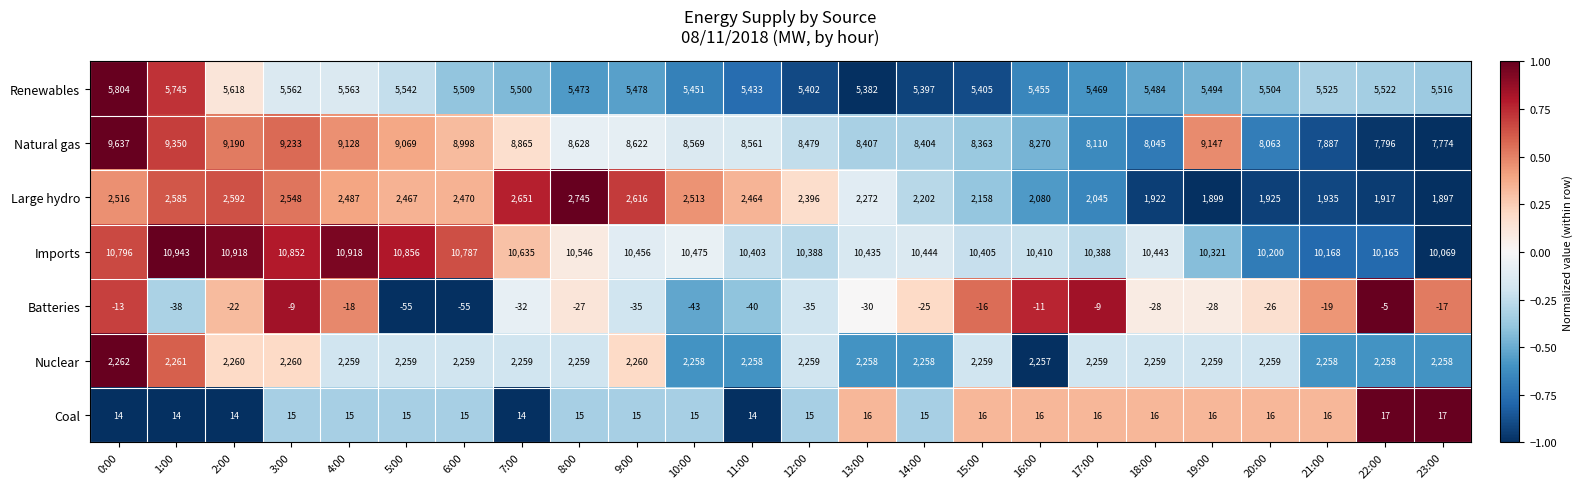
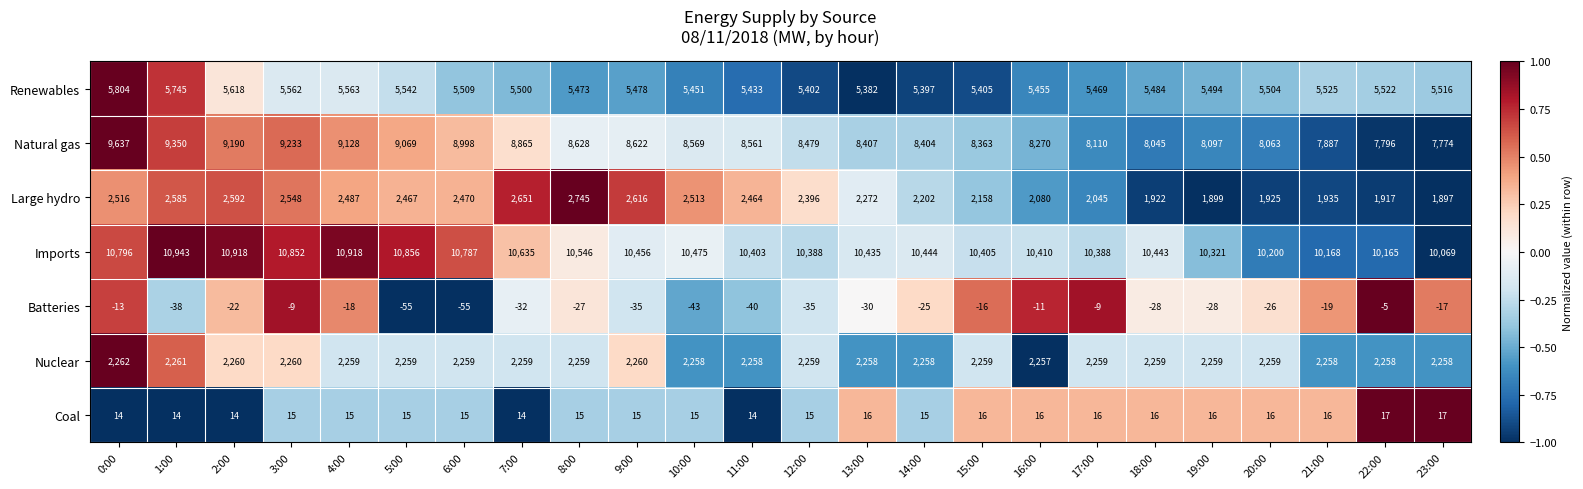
  {
    "Renewables": {
      "0:00": "5,804",
      "1:00": "5,745",
      "2:00": "5,618",
      "3:00": "5,562",
      "4:00": "5,563",
      "5:00": "5,542",
      "6:00": "5,509",
      "7:00": "5,500",
      "8:00": "5,473",
      "9:00": "5,478",
      "10:00": "5,451",
      "11:00": "5,433",
      "12:00": "5,402",
      "13:00": "5,382",
      "14:00": "5,397",
      "15:00": "5,405",
      "16:00": "5,455",
      "17:00": "5,469",
      "18:00": "5,484",
      "19:00": "5,494",
      "20:00": "5,504",
      "21:00": "5,525",
      "22:00": "5,522",
      "23:00": "5,516"
    },
    "Natural gas": {
      "0:00": "9,637",
      "1:00": "9,350",
      "2:00": "9,190",
      "3:00": "9,233",
      "4:00": "9,128",
      "5:00": "9,069",
      "6:00": "8,998",
      "7:00": "8,865",
      "8:00": "8,628",
      "9:00": "8,622",
      "10:00": "8,569",
      "11:00": "8,561",
      "12:00": "8,479",
      "13:00": "8,407",
      "14:00": "8,404",
      "15:00": "8,363",
      "16:00": "8,270",
      "17:00": "8,110",
      "18:00": "8,045",
-     "19:00": "9,147",
+     "19:00": "8,097",
      "20:00": "8,063",
      "21:00": "7,887",
      "22:00": "7,796",
      "23:00": "7,774"
    },
    "Large hydro": {
      "0:00": "2,516",
      "1:00": "2,585",
      "2:00": "2,592",
      "3:00": "2,548",
      "4:00": "2,487",
      "5:00": "2,467",
      "6:00": "2,470",
      "7:00": "2,651",
      "8:00": "2,745",
      "9:00": "2,616",
      "10:00": "2,513",
      "11:00": "2,464",
      "12:00": "2,396",
      "13:00": "2,272",
      "14:00": "2,202",
      "15:00": "2,158",
      "16:00": "2,080",
      "17:00": "2,045",
      "18:00": "1,922",
      "19:00": "1,899",
      "20:00": "1,925",
      "21:00": "1,935",
      "22:00": "1,917",
      "23:00": "1,897"
    },
    "Imports": {
      "0:00": "10,796",
      "1:00": "10,943",
      "2:00": "10,918",
      "3:00": "10,852",
      "4:00": "10,918",
      "5:00": "10,856",
      "6:00": "10,787",
      "7:00": "10,635",
      "8:00": "10,546",
      "9:00": "10,456",
      "10:00": "10,475",
      "11:00": "10,403",
      "12:00": "10,388",
      "13:00": "10,435",
      "14:00": "10,444",
      "15:00": "10,405",
      "16:00": "10,410",
      "17:00": "10,388",
      "18:00": "10,443",
      "19:00": "10,321",
      "20:00": "10,200",
      "21:00": "10,168",
      "22:00": "10,165",
      "23:00": "10,069"
    },
    "Batteries": {
      "0:00": "-13",
      "1:00": "-38",
      "2:00": "-22",
      "3:00": "-9",
      "4:00": "-18",
      "5:00": "-55",
      "6:00": "-55",
      "7:00": "-32",
      "8:00": "-27",
      "9:00": "-35",
      "10:00": "-43",
      "11:00": "-40",
      "12:00": "-35",
      "13:00": "-30",
      "14:00": "-25",
      "15:00": "-16",
      "16:00": "-11",
      "17:00": "-9",
      "18:00": "-28",
      "19:00": "-28",
      "20:00": "-26",
      "21:00": "-19",
      "22:00": "-5",
      "23:00": "-17"
    },
    "Nuclear": {
      "0:00": "2,262",
      "1:00": "2,261",
      "2:00": "2,260",
      "3:00": "2,260",
      "4:00": "2,259",
      "5:00": "2,259",
      "6:00": "2,259",
      "7:00": "2,259",
      "8:00": "2,259",
      "9:00": "2,260",
      "10:00": "2,258",
      "11:00": "2,258",
      "12:00": "2,259",
      "13:00": "2,258",
      "14:00": "2,258",
      "15:00": "2,259",
      "16:00": "2,257",
      "17:00": "2,259",
      "18:00": "2,259",
      "19:00": "2,259",
      "20:00": "2,259",
      "21:00": "2,258",
      "22:00": "2,258",
      "23:00": "2,258"
    },
    "Coal": {
      "0:00": "14",
      "1:00": "14",
      "2:00": "14",
      "3:00": "15",
      "4:00": "15",
      "5:00": "15",
      "6:00": "15",
      "7:00": "14",
      "8:00": "15",
      "9:00": "15",
      "10:00": "15",
      "11:00": "14",
      "12:00": "15",
      "13:00": "16",
      "14:00": "15",
      "15:00": "16",
      "16:00": "16",
      "17:00": "16",
      "18:00": "16",
      "19:00": "16",
      "20:00": "16",
      "21:00": "16",
      "22:00": "17",
      "23:00": "17"
    }
  }
